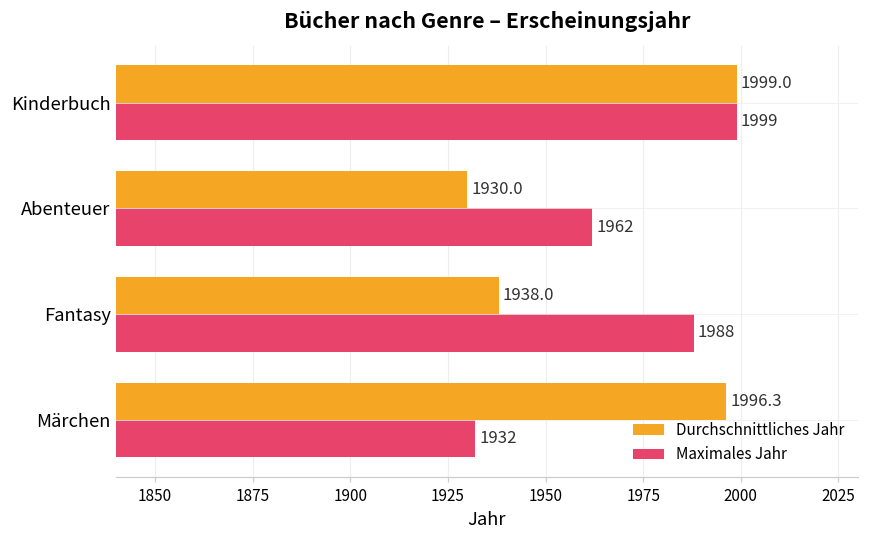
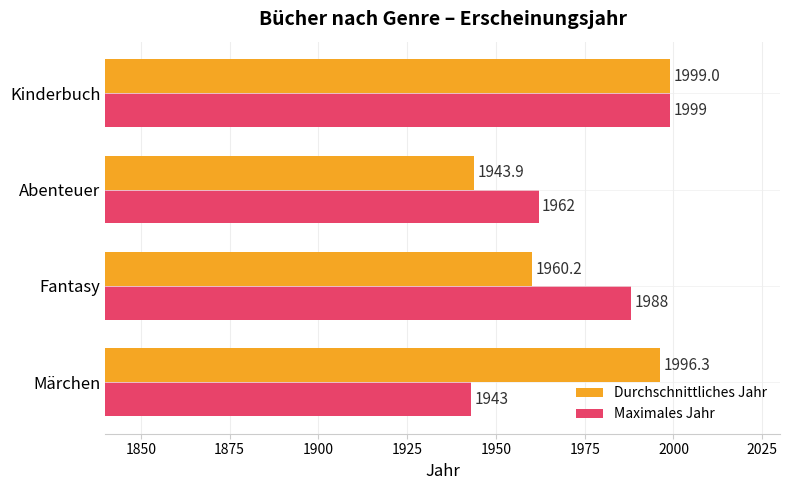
  {
    "Durchschnittliches Jahr": {
      "Kinderbuch": 1999.0,
-     "Abenteuer": 1930.0,
-     "Fantasy": 1938.0,
+     "Abenteuer": 1943.9,
+     "Fantasy": 1960.2,
      "Märchen": 1996.3
    },
    "Maximales Jahr": {
      "Kinderbuch": 1999,
      "Abenteuer": 1962,
      "Fantasy": 1988,
-     "Märchen": 1932
+     "Märchen": 1943
    }
  }
